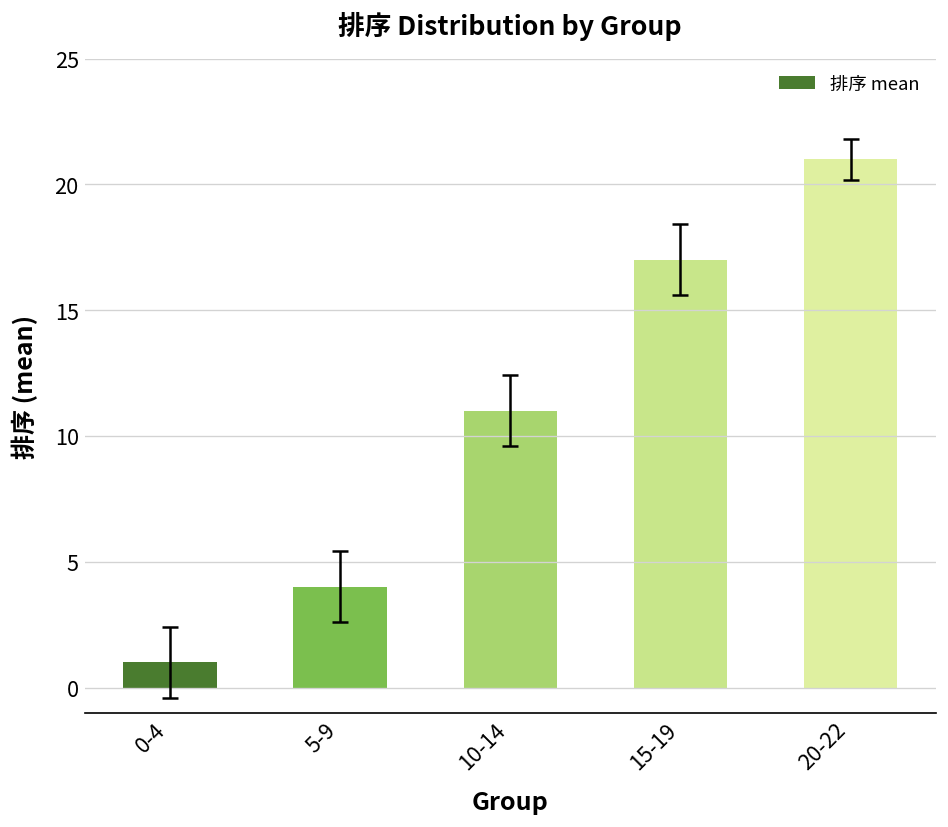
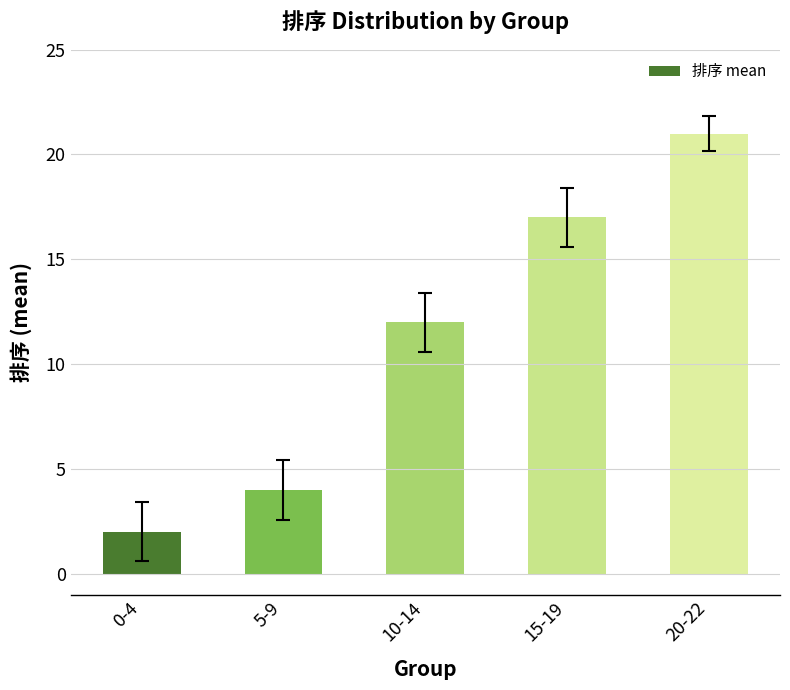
  {
    "排序 mean": {
-     "0-4": 1,
+     "0-4": 2,
      "5-9": 4,
-     "10-14": 11,
+     "10-14": 12,
      "15-19": 17,
      "20-22": 21
    }
  }
